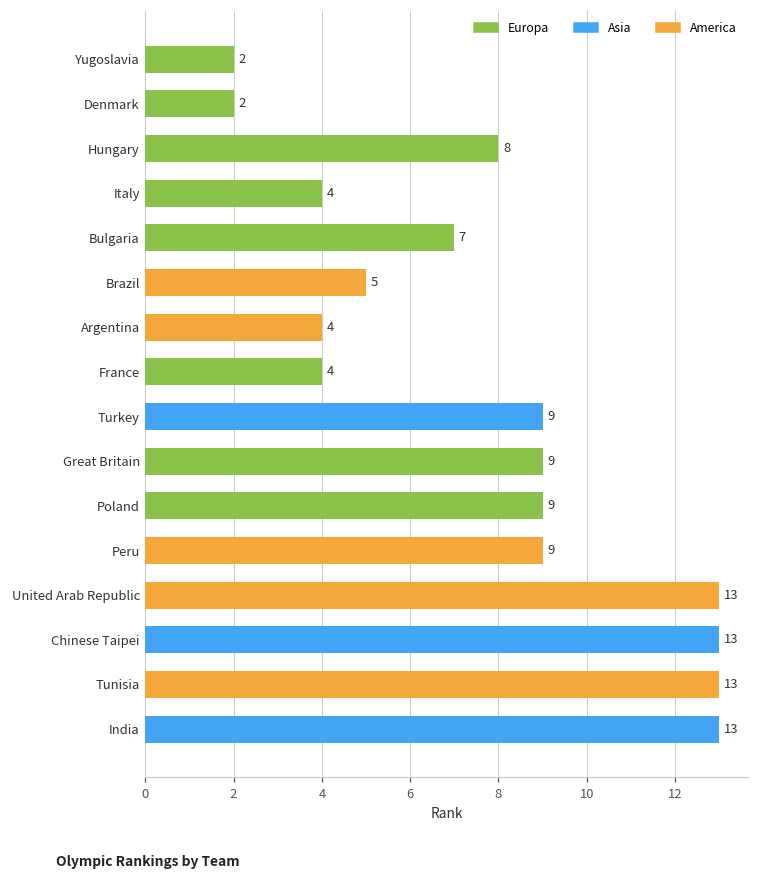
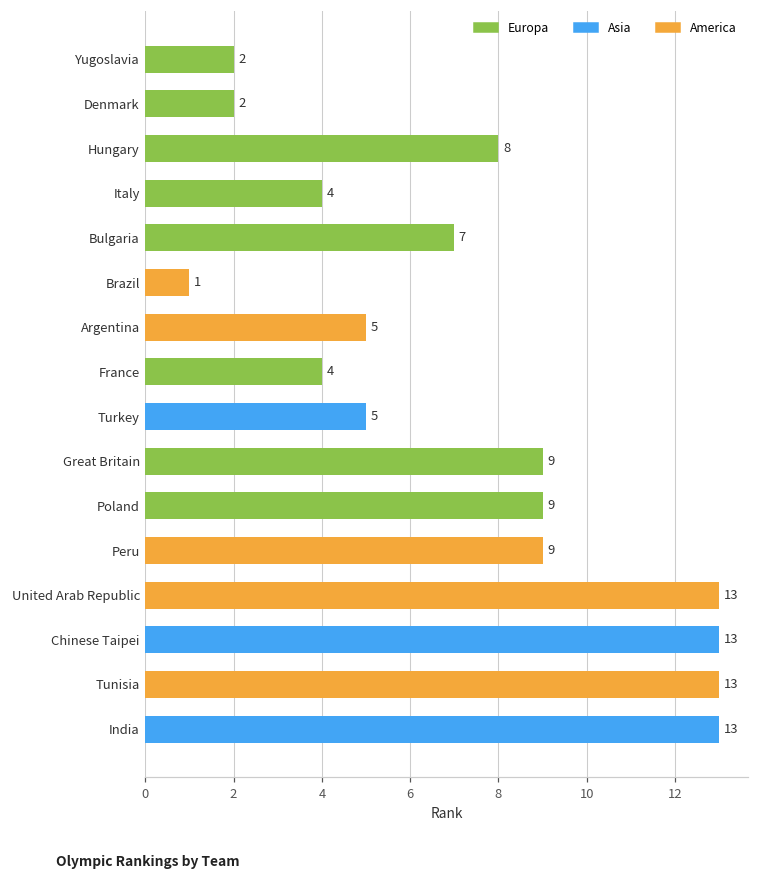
  {
    "Yugoslavia": 2,
    "Denmark": 2,
    "Hungary": 8,
    "Italy": 4,
    "Bulgaria": 7,
-   "Brazil": 5,
-   "Argentina": 4,
+   "Brazil": 1,
+   "Argentina": 5,
    "France": 4,
-   "Turkey": 9,
+   "Turkey": 5,
    "Great Britain": 9,
    "Poland": 9,
    "Peru": 9,
    "United Arab Republic": 13,
    "Chinese Taipei": 13,
    "Tunisia": 13,
    "India": 13
  }
